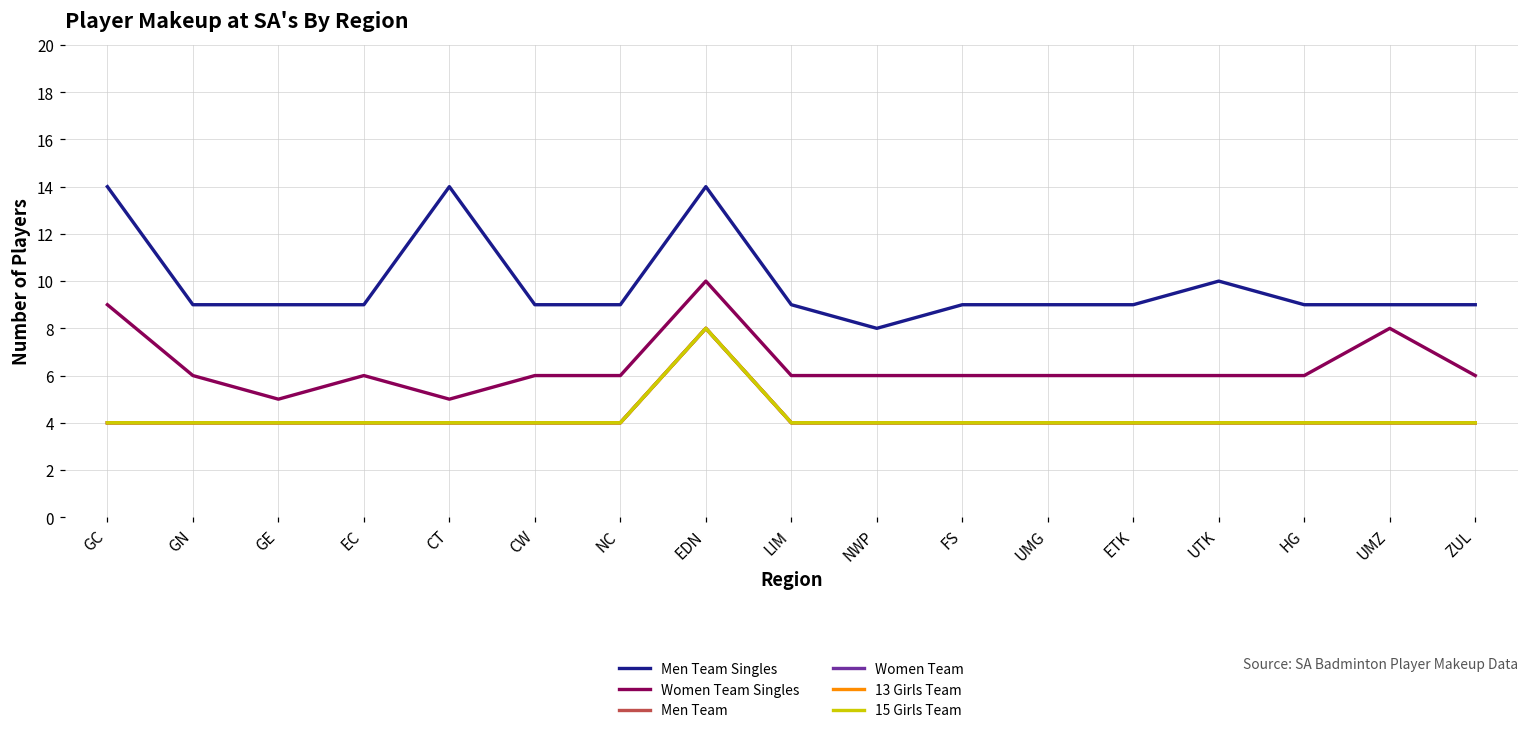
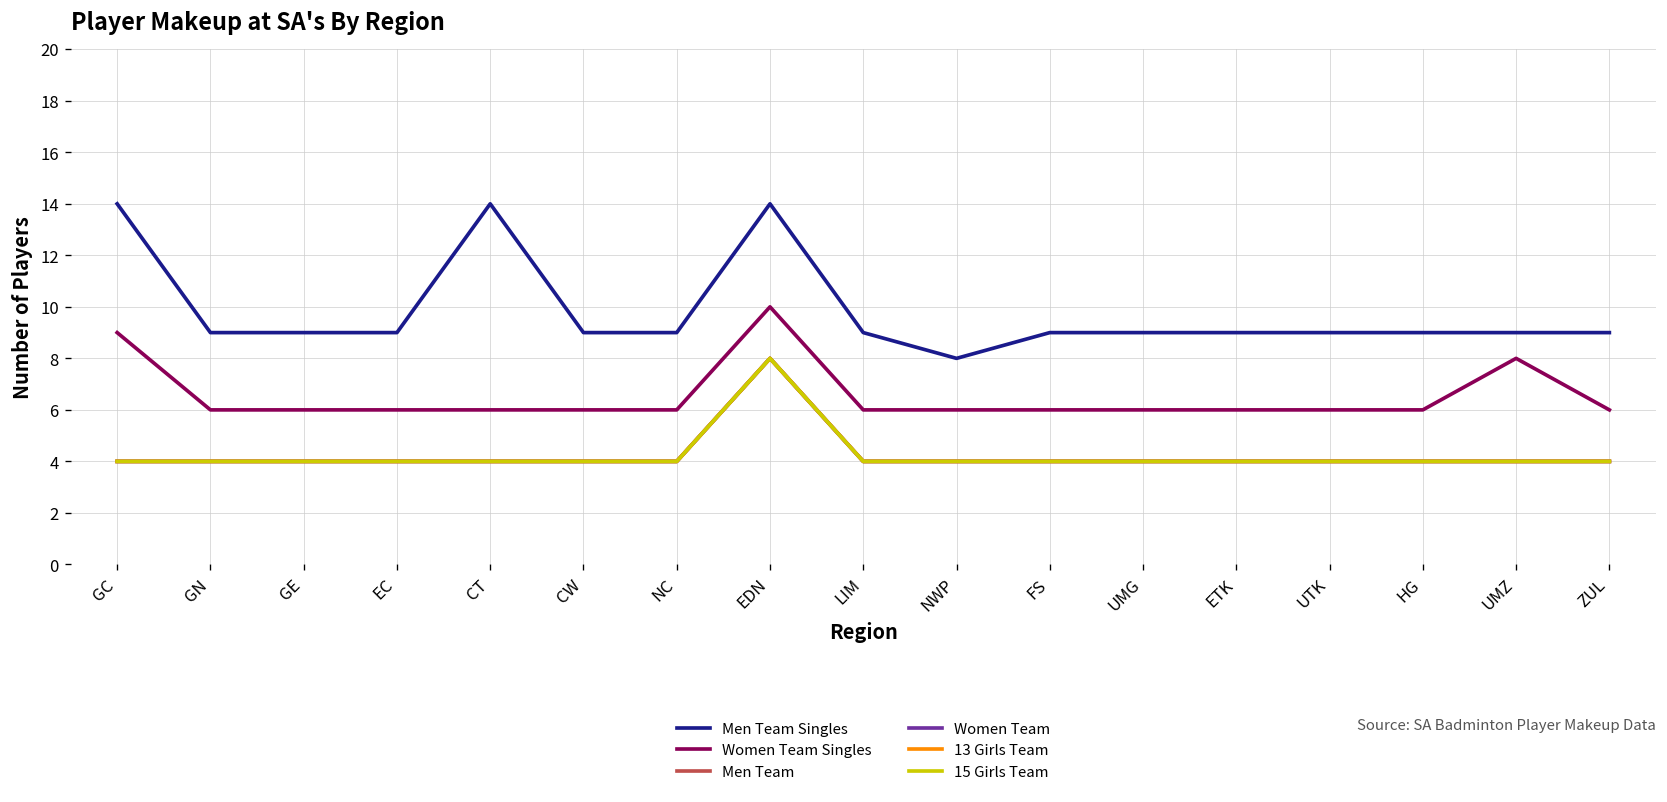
  {
    "Men Team Singles": {
      "GC": 14,
      "GN": 9,
      "GE": 9,
      "EC": 9,
      "CT": 14,
      "CW": 9,
      "NC": 9,
      "EDN": 14,
      "LIM": 9,
      "NWP": 8,
      "FS": 9,
      "UMG": 9,
      "ETK": 9,
-     "UTK": 10,
+     "UTK": 9,
      "HG": 9,
      "UMZ": 9,
      "ZUL": 9
    },
    "Women Team Singles": {
      "GC": 9,
      "GN": 6,
-     "GE": 5,
+     "GE": 6,
      "EC": 6,
-     "CT": 5,
+     "CT": 6,
      "CW": 6,
      "NC": 6,
      "EDN": 10,
      "LIM": 6,
      "NWP": 6,
      "FS": 6,
      "UMG": 6,
      "ETK": 6,
      "UTK": 6,
      "HG": 6,
      "UMZ": 8,
      "ZUL": 6
    },
    "15 Girls Team": {
      "GC": 4,
      "GN": 4,
      "GE": 4,
      "EC": 4,
      "CT": 4,
      "CW": 4,
      "NC": 4,
      "EDN": 8,
      "LIM": 4,
      "NWP": 4,
      "FS": 4,
      "UMG": 4,
      "ETK": 4,
      "UTK": 4,
      "HG": 4,
      "UMZ": 4,
      "ZUL": 4
    }
  }
